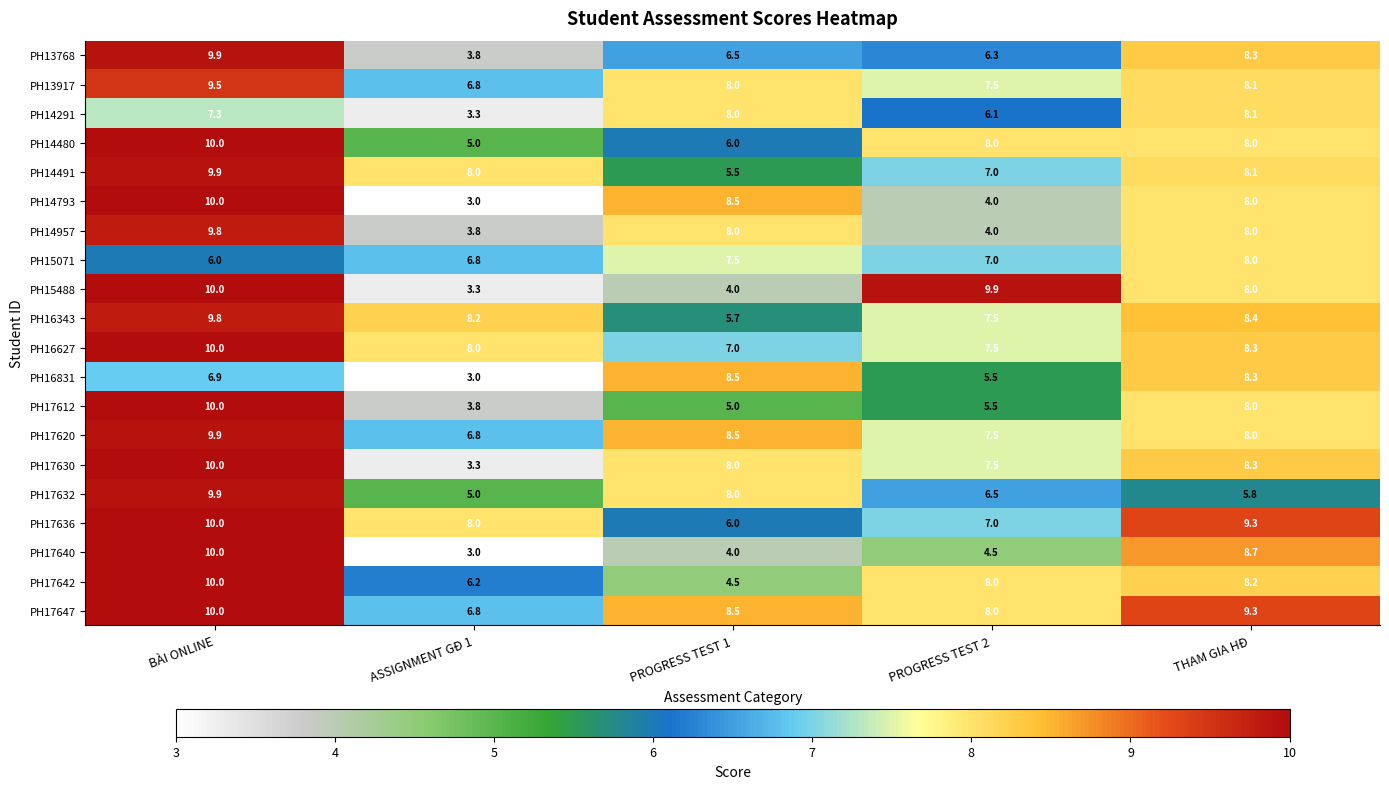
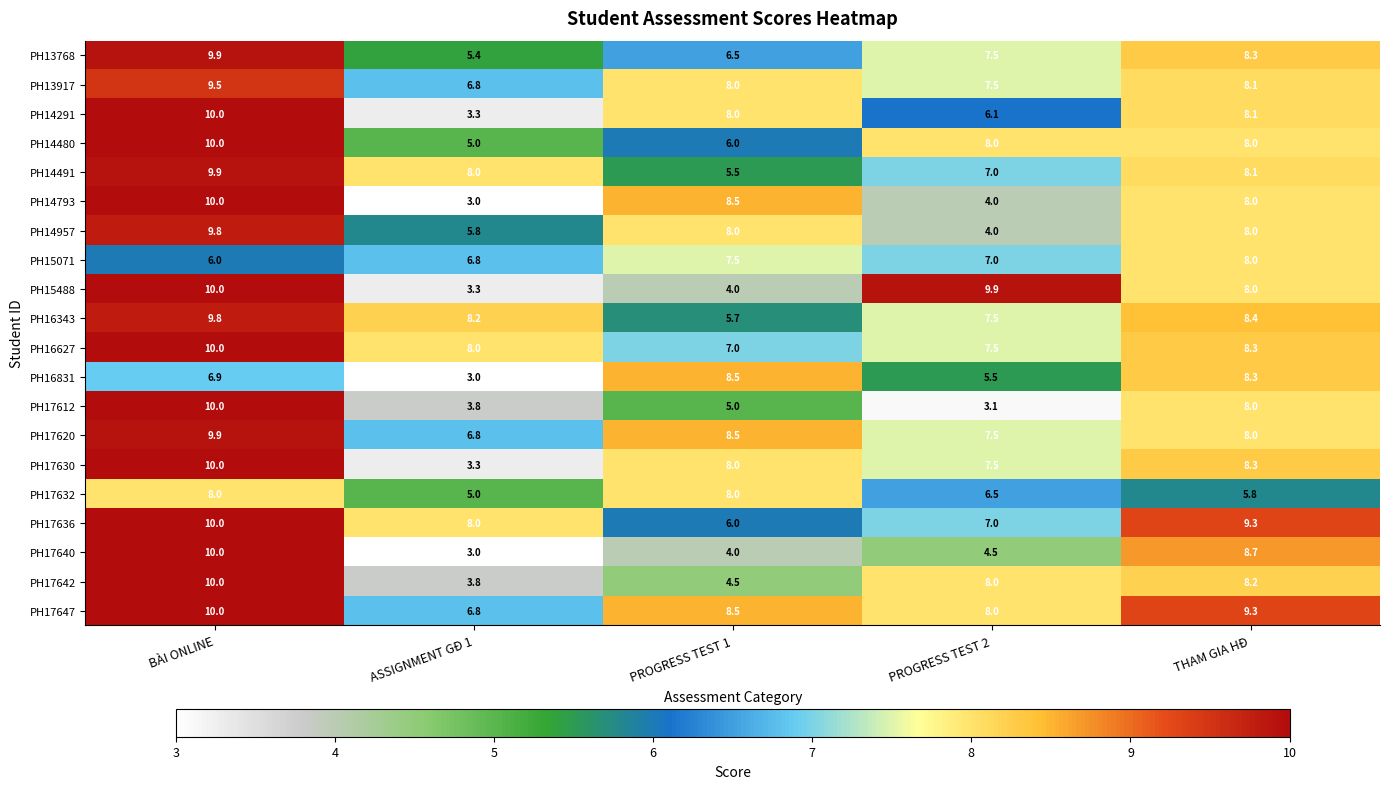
  {
    "PH13768": {
      "BÀI ONLINE": 9.9,
-     "ASSIGNMENT GĐ 1": 3.8,
+     "ASSIGNMENT GĐ 1": 5.4,
      "PROGRESS TEST 1": 6.5,
-     "PROGRESS TEST 2": 6.3,
+     "PROGRESS TEST 2": 7.5,
      "THAM GIA HĐ": 8.3
    },
    "PH13917": {
      "BÀI ONLINE": 9.5,
      "ASSIGNMENT GĐ 1": 6.8,
      "PROGRESS TEST 1": 8.0,
      "PROGRESS TEST 2": 7.5,
      "THAM GIA HĐ": 8.1
    },
    "PH14291": {
-     "BÀI ONLINE": 7.3,
+     "BÀI ONLINE": 10.0,
      "ASSIGNMENT GĐ 1": 3.3,
      "PROGRESS TEST 1": 8.0,
      "PROGRESS TEST 2": 6.1,
      "THAM GIA HĐ": 8.1
    },
    "PH14480": {
      "BÀI ONLINE": 10.0,
      "ASSIGNMENT GĐ 1": 5.0,
      "PROGRESS TEST 1": 6.0,
      "PROGRESS TEST 2": 8.0,
      "THAM GIA HĐ": 8.0
    },
    "PH14491": {
      "BÀI ONLINE": 9.9,
      "ASSIGNMENT GĐ 1": 8.0,
      "PROGRESS TEST 1": 5.5,
      "PROGRESS TEST 2": 7.0,
      "THAM GIA HĐ": 8.1
    },
    "PH14793": {
      "BÀI ONLINE": 10.0,
      "ASSIGNMENT GĐ 1": 3.0,
      "PROGRESS TEST 1": 8.5,
      "PROGRESS TEST 2": 4.0,
      "THAM GIA HĐ": 8.0
    },
    "PH14957": {
      "BÀI ONLINE": 9.8,
-     "ASSIGNMENT GĐ 1": 3.8,
+     "ASSIGNMENT GĐ 1": 5.8,
      "PROGRESS TEST 1": 8.0,
      "PROGRESS TEST 2": 4.0,
      "THAM GIA HĐ": 8.0
    },
    "PH15071": {
      "BÀI ONLINE": 6.0,
      "ASSIGNMENT GĐ 1": 6.8,
      "PROGRESS TEST 1": 7.5,
      "PROGRESS TEST 2": 7.0,
      "THAM GIA HĐ": 8.0
    },
    "PH15488": {
      "BÀI ONLINE": 10.0,
      "ASSIGNMENT GĐ 1": 3.3,
      "PROGRESS TEST 1": 4.0,
      "PROGRESS TEST 2": 9.9,
      "THAM GIA HĐ": 8.0
    },
    "PH16343": {
      "BÀI ONLINE": 9.8,
      "ASSIGNMENT GĐ 1": 8.2,
      "PROGRESS TEST 1": 5.7,
      "PROGRESS TEST 2": 7.5,
      "THAM GIA HĐ": 8.4
    },
    "PH16627": {
      "BÀI ONLINE": 10.0,
      "ASSIGNMENT GĐ 1": 8.0,
      "PROGRESS TEST 1": 7.0,
      "PROGRESS TEST 2": 7.5,
      "THAM GIA HĐ": 8.3
    },
    "PH16831": {
      "BÀI ONLINE": 6.9,
      "ASSIGNMENT GĐ 1": 3.0,
      "PROGRESS TEST 1": 8.5,
      "PROGRESS TEST 2": 5.5,
      "THAM GIA HĐ": 8.3
    },
    "PH17612": {
      "BÀI ONLINE": 10.0,
      "ASSIGNMENT GĐ 1": 3.8,
      "PROGRESS TEST 1": 5.0,
-     "PROGRESS TEST 2": 5.5,
+     "PROGRESS TEST 2": 3.1,
      "THAM GIA HĐ": 8.0
    },
    "PH17620": {
      "BÀI ONLINE": 9.9,
      "ASSIGNMENT GĐ 1": 6.8,
      "PROGRESS TEST 1": 8.5,
      "PROGRESS TEST 2": 7.5,
      "THAM GIA HĐ": 8.0
    },
    "PH17630": {
      "BÀI ONLINE": 10.0,
      "ASSIGNMENT GĐ 1": 3.3,
      "PROGRESS TEST 1": 8.0,
      "PROGRESS TEST 2": 7.5,
      "THAM GIA HĐ": 8.3
    },
    "PH17632": {
-     "BÀI ONLINE": 9.9,
+     "BÀI ONLINE": 8.0,
      "ASSIGNMENT GĐ 1": 5.0,
      "PROGRESS TEST 1": 8.0,
      "PROGRESS TEST 2": 6.5,
      "THAM GIA HĐ": 5.8
    },
    "PH17636": {
      "BÀI ONLINE": 10.0,
      "ASSIGNMENT GĐ 1": 8.0,
      "PROGRESS TEST 1": 6.0,
      "PROGRESS TEST 2": 7.0,
      "THAM GIA HĐ": 9.3
    },
    "PH17640": {
      "BÀI ONLINE": 10.0,
      "ASSIGNMENT GĐ 1": 3.0,
      "PROGRESS TEST 1": 4.0,
      "PROGRESS TEST 2": 4.5,
      "THAM GIA HĐ": 8.7
    },
    "PH17642": {
      "BÀI ONLINE": 10.0,
-     "ASSIGNMENT GĐ 1": 6.2,
+     "ASSIGNMENT GĐ 1": 3.8,
      "PROGRESS TEST 1": 4.5,
      "PROGRESS TEST 2": 8.0,
      "THAM GIA HĐ": 8.2
    },
    "PH17647": {
      "BÀI ONLINE": 10.0,
      "ASSIGNMENT GĐ 1": 6.8,
      "PROGRESS TEST 1": 8.5,
      "PROGRESS TEST 2": 8.0,
      "THAM GIA HĐ": 9.3
    }
  }
